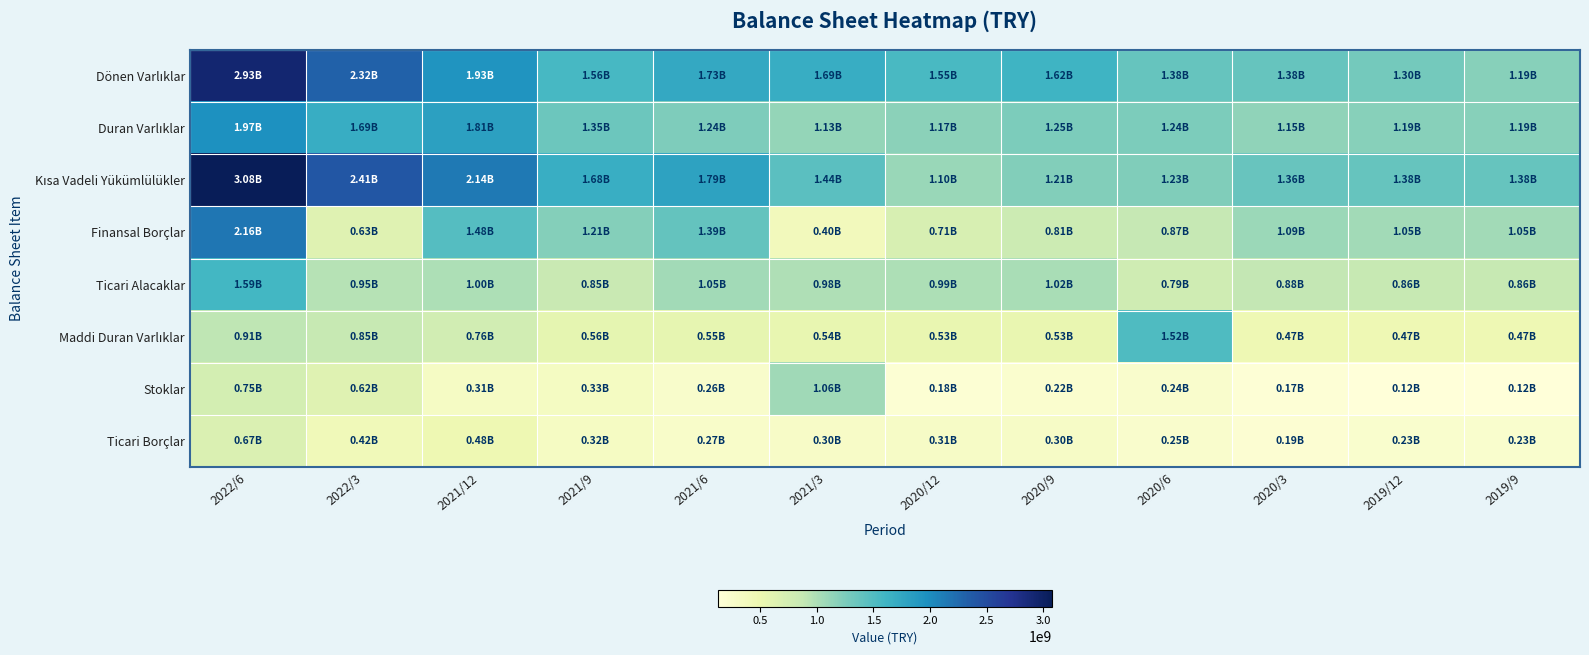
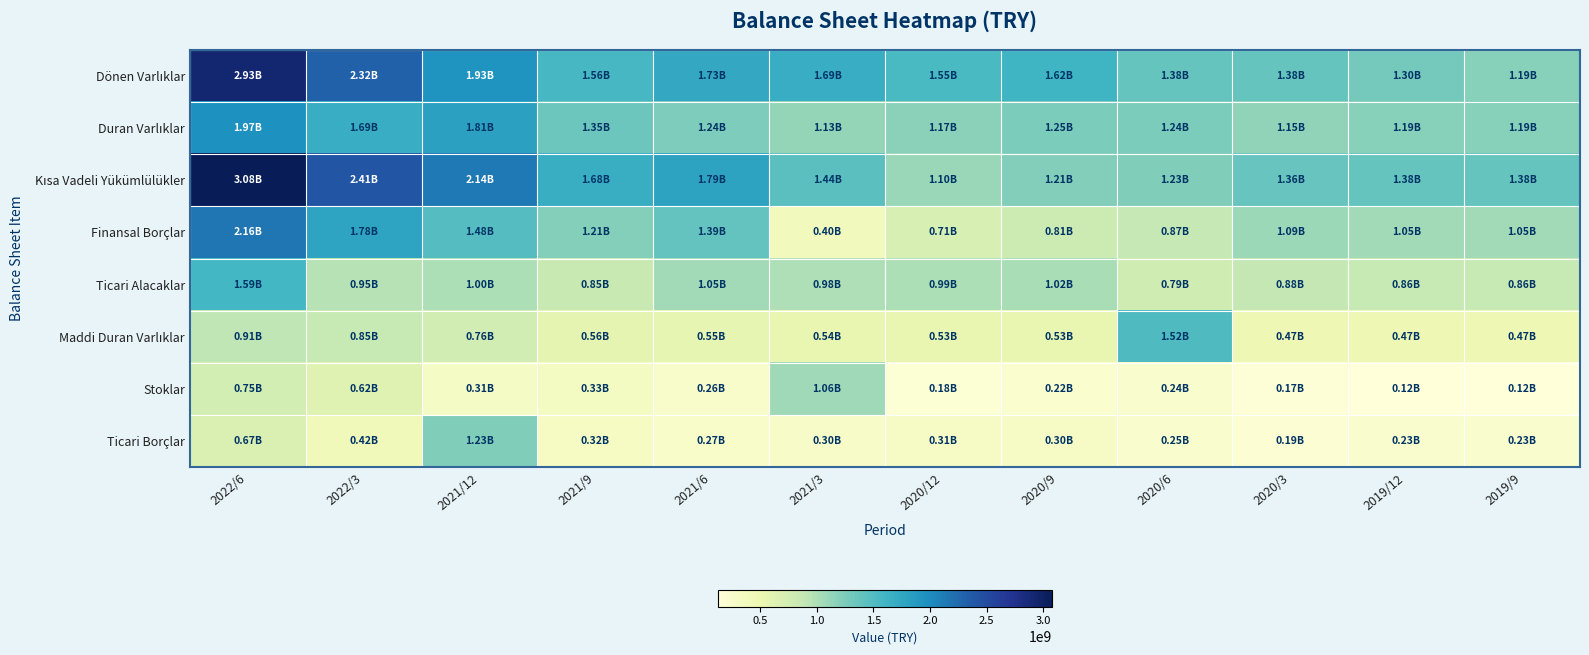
  {
    "Dönen Varlıklar": {
      "2022/6": "2.93B",
      "2022/3": "2.32B",
      "2021/12": "1.93B",
      "2021/9": "1.56B",
      "2021/6": "1.73B",
      "2021/3": "1.69B",
      "2020/12": "1.55B",
      "2020/9": "1.62B",
      "2020/6": "1.38B",
      "2020/3": "1.38B",
      "2019/12": "1.30B",
      "2019/9": "1.19B"
    },
    "Duran Varlıklar": {
      "2022/6": "1.97B",
      "2022/3": "1.69B",
      "2021/12": "1.81B",
      "2021/9": "1.35B",
      "2021/6": "1.24B",
      "2021/3": "1.13B",
      "2020/12": "1.17B",
      "2020/9": "1.25B",
      "2020/6": "1.24B",
      "2020/3": "1.15B",
      "2019/12": "1.19B",
      "2019/9": "1.19B"
    },
    "Kısa Vadeli Yükümlülükler": {
      "2022/6": "3.08B",
      "2022/3": "2.41B",
      "2021/12": "2.14B",
      "2021/9": "1.68B",
      "2021/6": "1.79B",
      "2021/3": "1.44B",
      "2020/12": "1.10B",
      "2020/9": "1.21B",
      "2020/6": "1.23B",
      "2020/3": "1.36B",
      "2019/12": "1.38B",
      "2019/9": "1.38B"
    },
    "Finansal Borçlar": {
      "2022/6": "2.16B",
-     "2022/3": "0.63B",
+     "2022/3": "1.78B",
      "2021/12": "1.48B",
      "2021/9": "1.21B",
      "2021/6": "1.39B",
      "2021/3": "0.40B",
      "2020/12": "0.71B",
      "2020/9": "0.81B",
      "2020/6": "0.87B",
      "2020/3": "1.09B",
      "2019/12": "1.05B",
      "2019/9": "1.05B"
    },
    "Ticari Alacaklar": {
      "2022/6": "1.59B",
      "2022/3": "0.95B",
      "2021/12": "1.00B",
      "2021/9": "0.85B",
      "2021/6": "1.05B",
      "2021/3": "0.98B",
      "2020/12": "0.99B",
      "2020/9": "1.02B",
      "2020/6": "0.79B",
      "2020/3": "0.88B",
      "2019/12": "0.86B",
      "2019/9": "0.86B"
    },
    "Maddi Duran Varlıklar": {
      "2022/6": "0.91B",
      "2022/3": "0.85B",
      "2021/12": "0.76B",
      "2021/9": "0.56B",
      "2021/6": "0.55B",
      "2021/3": "0.54B",
      "2020/12": "0.53B",
      "2020/9": "0.53B",
      "2020/6": "1.52B",
      "2020/3": "0.47B",
      "2019/12": "0.47B",
      "2019/9": "0.47B"
    },
    "Stoklar": {
      "2022/6": "0.75B",
      "2022/3": "0.62B",
      "2021/12": "0.31B",
      "2021/9": "0.33B",
      "2021/6": "0.26B",
      "2021/3": "1.06B",
      "2020/12": "0.18B",
      "2020/9": "0.22B",
      "2020/6": "0.24B",
      "2020/3": "0.17B",
      "2019/12": "0.12B",
      "2019/9": "0.12B"
    },
    "Ticari Borçlar": {
      "2022/6": "0.67B",
      "2022/3": "0.42B",
-     "2021/12": "0.48B",
+     "2021/12": "1.23B",
      "2021/9": "0.32B",
      "2021/6": "0.27B",
      "2021/3": "0.30B",
      "2020/12": "0.31B",
      "2020/9": "0.30B",
      "2020/6": "0.25B",
      "2020/3": "0.19B",
      "2019/12": "0.23B",
      "2019/9": "0.23B"
    }
  }
